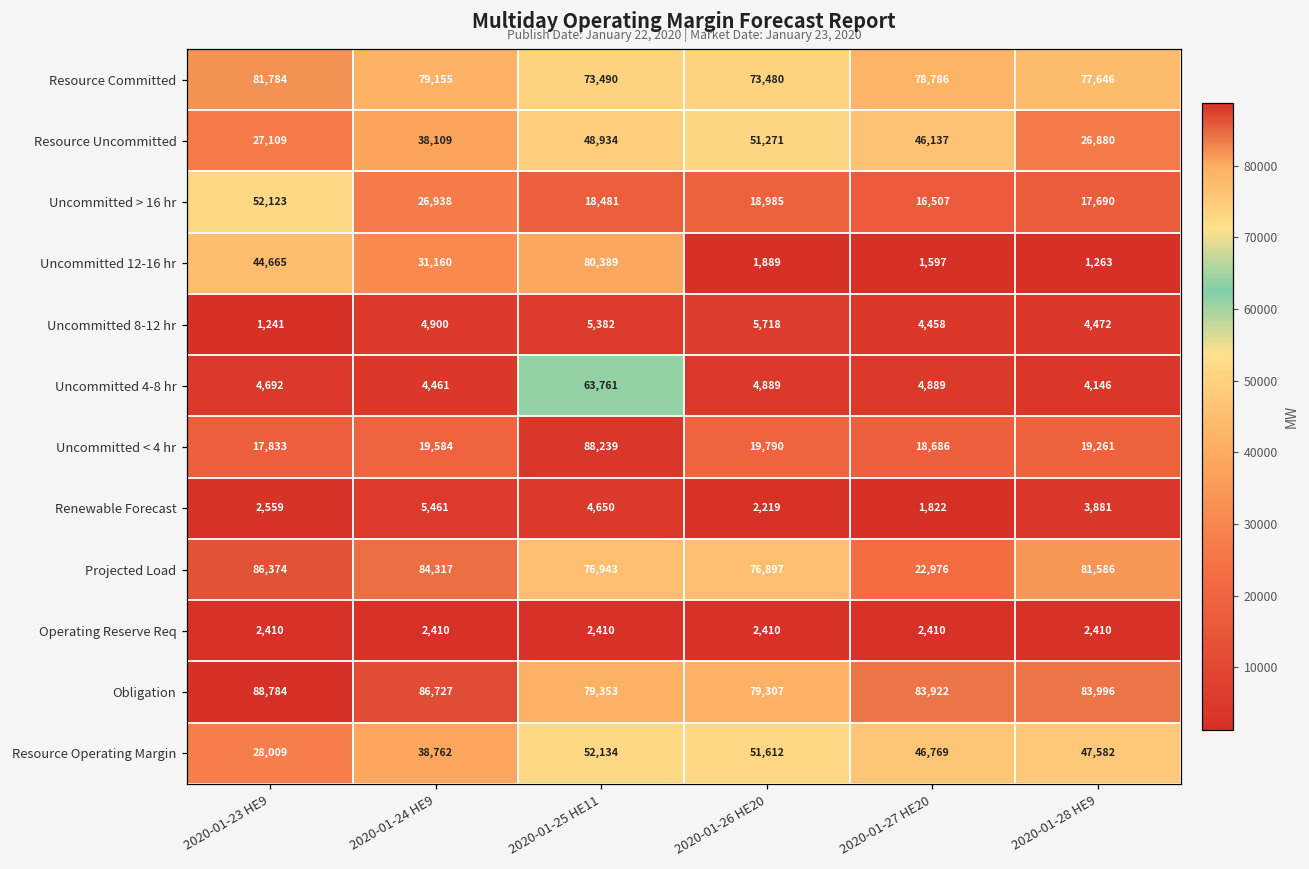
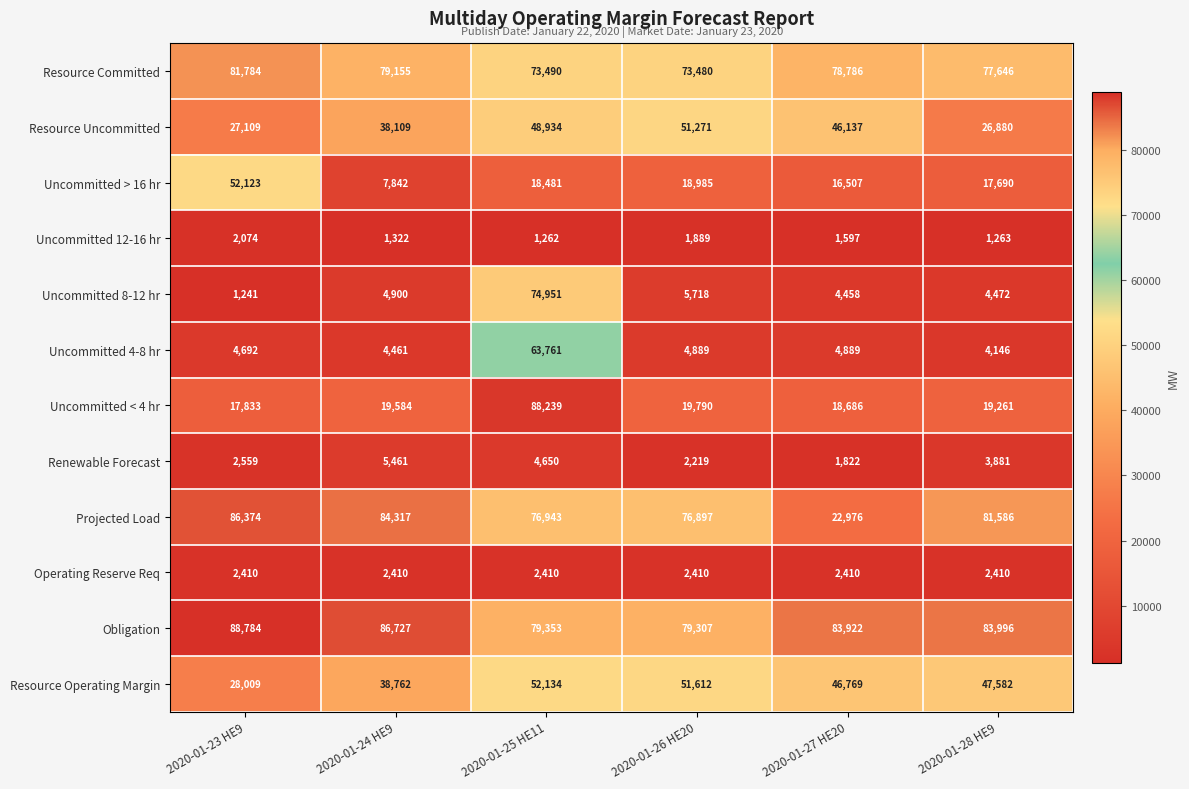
  {
    "Resource Committed": {
      "2020-01-23 HE9": "81,784",
      "2020-01-24 HE9": "79,155",
      "2020-01-25 HE11": "73,490",
      "2020-01-26 HE20": "73,480",
      "2020-01-27 HE20": "78,786",
      "2020-01-28 HE9": "77,646"
    },
    "Resource Uncommitted": {
      "2020-01-23 HE9": "27,109",
      "2020-01-24 HE9": "38,109",
      "2020-01-25 HE11": "48,934",
      "2020-01-26 HE20": "51,271",
      "2020-01-27 HE20": "46,137",
      "2020-01-28 HE9": "26,880"
    },
    "Uncommitted > 16 hr": {
      "2020-01-23 HE9": "52,123",
-     "2020-01-24 HE9": "26,938",
+     "2020-01-24 HE9": "7,842",
      "2020-01-25 HE11": "18,481",
      "2020-01-26 HE20": "18,985",
      "2020-01-27 HE20": "16,507",
      "2020-01-28 HE9": "17,690"
    },
    "Uncommitted 12-16 hr": {
-     "2020-01-23 HE9": "44,665",
-     "2020-01-24 HE9": "31,160",
-     "2020-01-25 HE11": "80,389",
+     "2020-01-23 HE9": "2,074",
+     "2020-01-24 HE9": "1,322",
+     "2020-01-25 HE11": "1,262",
      "2020-01-26 HE20": "1,889",
      "2020-01-27 HE20": "1,597",
      "2020-01-28 HE9": "1,263"
    },
    "Uncommitted 8-12 hr": {
      "2020-01-23 HE9": "1,241",
      "2020-01-24 HE9": "4,900",
-     "2020-01-25 HE11": "5,382",
+     "2020-01-25 HE11": "74,951",
      "2020-01-26 HE20": "5,718",
      "2020-01-27 HE20": "4,458",
      "2020-01-28 HE9": "4,472"
    },
    "Uncommitted 4-8 hr": {
      "2020-01-23 HE9": "4,692",
      "2020-01-24 HE9": "4,461",
      "2020-01-25 HE11": "63,761",
      "2020-01-26 HE20": "4,889",
      "2020-01-27 HE20": "4,889",
      "2020-01-28 HE9": "4,146"
    },
    "Uncommitted < 4 hr": {
      "2020-01-23 HE9": "17,833",
      "2020-01-24 HE9": "19,584",
      "2020-01-25 HE11": "88,239",
      "2020-01-26 HE20": "19,790",
      "2020-01-27 HE20": "18,686",
      "2020-01-28 HE9": "19,261"
    },
    "Renewable Forecast": {
      "2020-01-23 HE9": "2,559",
      "2020-01-24 HE9": "5,461",
      "2020-01-25 HE11": "4,650",
      "2020-01-26 HE20": "2,219",
      "2020-01-27 HE20": "1,822",
      "2020-01-28 HE9": "3,881"
    },
    "Projected Load": {
      "2020-01-23 HE9": "86,374",
      "2020-01-24 HE9": "84,317",
      "2020-01-25 HE11": "76,943",
      "2020-01-26 HE20": "76,897",
      "2020-01-27 HE20": "22,976",
      "2020-01-28 HE9": "81,586"
    },
    "Operating Reserve Req": {
      "2020-01-23 HE9": "2,410",
      "2020-01-24 HE9": "2,410",
      "2020-01-25 HE11": "2,410",
      "2020-01-26 HE20": "2,410",
      "2020-01-27 HE20": "2,410",
      "2020-01-28 HE9": "2,410"
    },
    "Obligation": {
      "2020-01-23 HE9": "88,784",
      "2020-01-24 HE9": "86,727",
      "2020-01-25 HE11": "79,353",
      "2020-01-26 HE20": "79,307",
      "2020-01-27 HE20": "83,922",
      "2020-01-28 HE9": "83,996"
    },
    "Resource Operating Margin": {
      "2020-01-23 HE9": "28,009",
      "2020-01-24 HE9": "38,762",
      "2020-01-25 HE11": "52,134",
      "2020-01-26 HE20": "51,612",
      "2020-01-27 HE20": "46,769",
      "2020-01-28 HE9": "47,582"
    }
  }
